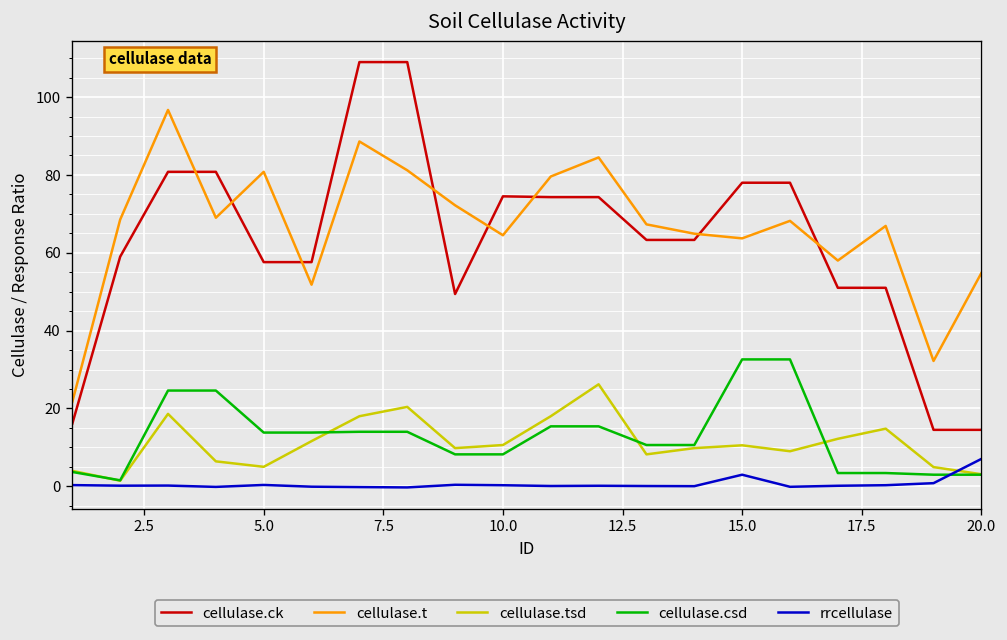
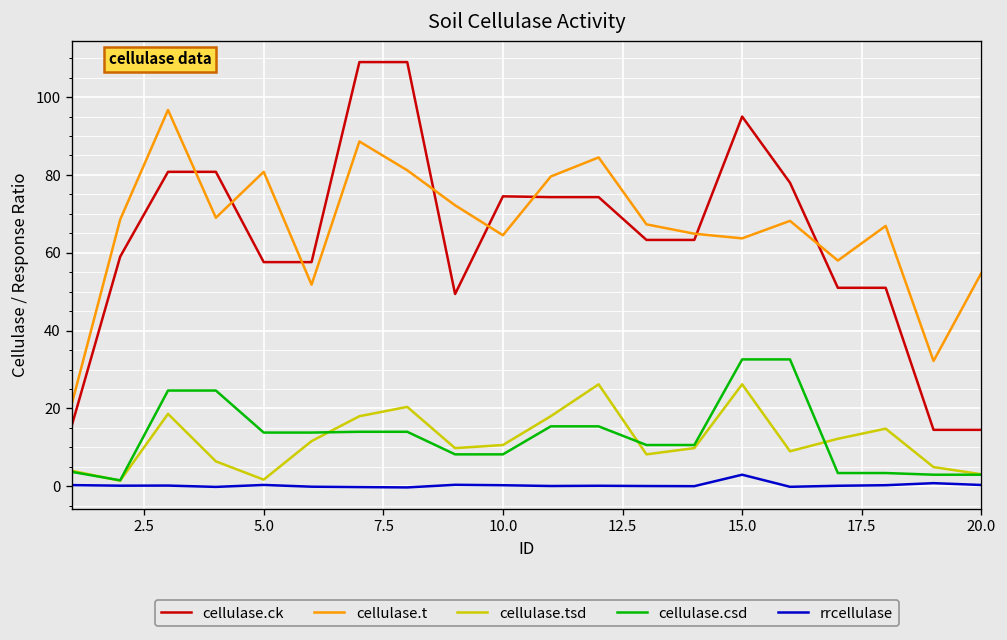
  {
    "cellulase.ck": {
      "5.0": 58,
      "10.0": 75,
-     "15.0": 78,
+     "15.0": 95,
      "20.0": 15
    },
    "cellulase.t": {
      "5.0": 81,
      "10.0": 65,
      "15.0": 64,
      "20.0": 55
    },
    "cellulase.tsd": {
-     "5.0": 5,
+     "5.0": 2,
      "10.0": 11,
-     "15.0": 11
+     "15.0": 26
    },
    "cellulase.csd": {
      "5.0": 14,
      "10.0": 8,
      "15.0": 33
    },
    "rrcellulase": {
      "5.0": 0,
      "10.0": 0,
      "15.0": 3,
-     "20.0": 7
+     "20.0": 0
    }
  }
